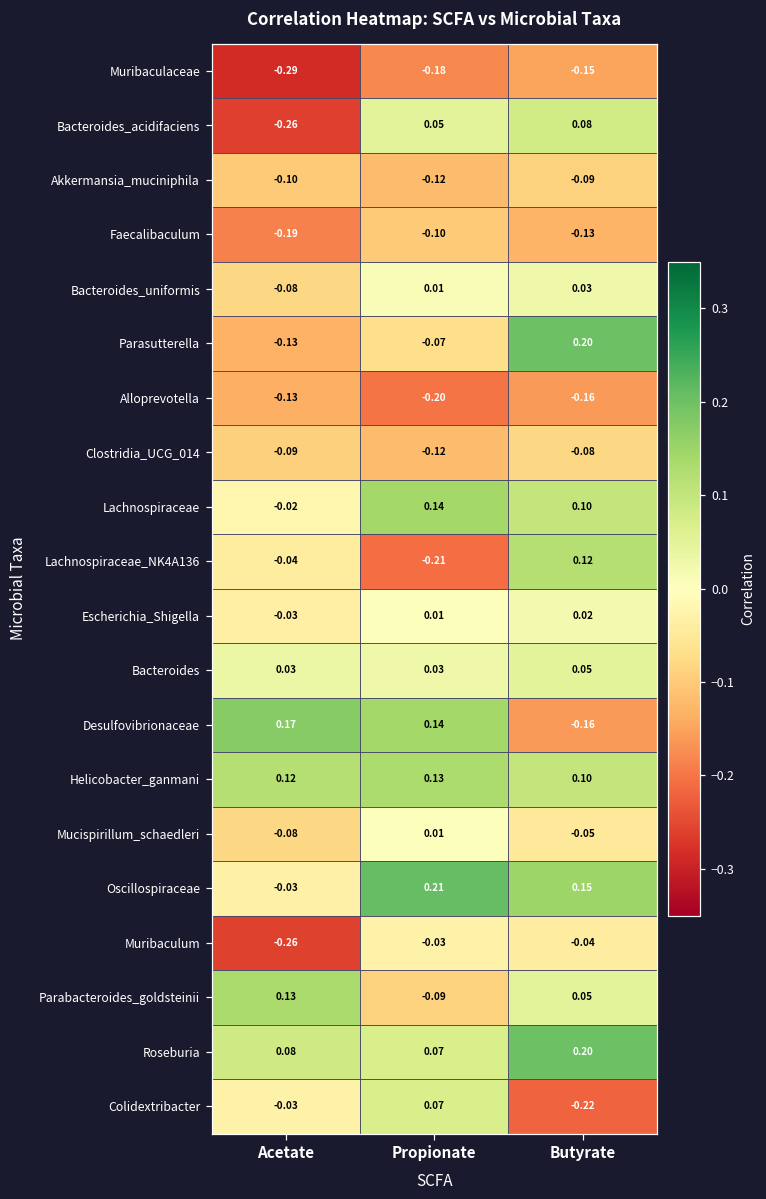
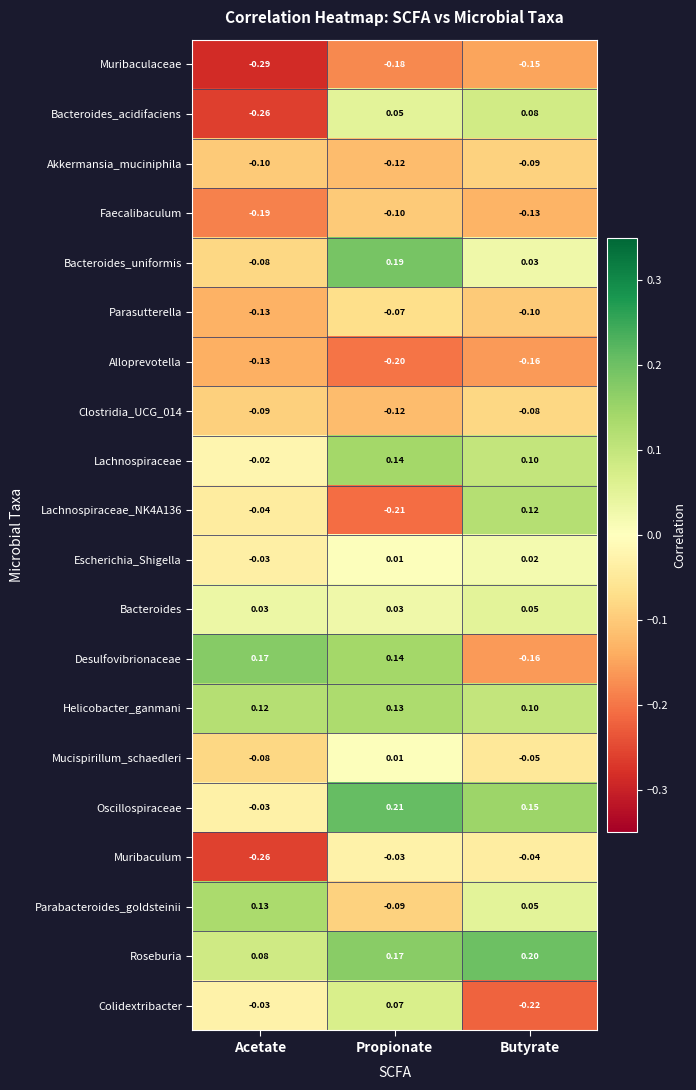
  {
    "Muribaculaceae": {
      "Acetate": -0.29,
      "Propionate": -0.18,
      "Butyrate": -0.15
    },
    "Bacteroides_acidifaciens": {
      "Acetate": -0.26,
      "Propionate": 0.05,
      "Butyrate": 0.08
    },
    "Akkermansia_muciniphila": {
      "Acetate": -0.10,
      "Propionate": -0.12,
      "Butyrate": -0.09
    },
    "Faecalibaculum": {
      "Acetate": -0.19,
      "Propionate": -0.10,
      "Butyrate": -0.13
    },
    "Bacteroides_uniformis": {
      "Acetate": -0.08,
-     "Propionate": 0.01,
+     "Propionate": 0.19,
      "Butyrate": 0.03
    },
    "Parasutterella": {
      "Acetate": -0.13,
      "Propionate": -0.07,
-     "Butyrate": 0.20
+     "Butyrate": -0.10
    },
    "Alloprevotella": {
      "Acetate": -0.13,
      "Propionate": -0.20,
      "Butyrate": -0.16
    },
    "Clostridia_UCG_014": {
      "Acetate": -0.09,
      "Propionate": -0.12,
      "Butyrate": -0.08
    },
    "Lachnospiraceae": {
      "Acetate": -0.02,
      "Propionate": 0.14,
      "Butyrate": 0.10
    },
    "Lachnospiraceae_NK4A136": {
      "Acetate": -0.04,
      "Propionate": -0.21,
      "Butyrate": 0.12
    },
    "Escherichia_Shigella": {
      "Acetate": -0.03,
      "Propionate": 0.01,
      "Butyrate": 0.02
    },
    "Bacteroides": {
      "Acetate": 0.03,
      "Propionate": 0.03,
      "Butyrate": 0.05
    },
    "Desulfovibrionaceae": {
      "Acetate": 0.17,
      "Propionate": 0.14,
      "Butyrate": -0.16
    },
    "Helicobacter_ganmani": {
      "Acetate": 0.12,
      "Propionate": 0.13,
      "Butyrate": 0.10
    },
    "Mucispirillum_schaedleri": {
      "Acetate": -0.08,
      "Propionate": 0.01,
      "Butyrate": -0.05
    },
    "Oscillospiraceae": {
      "Acetate": -0.03,
      "Propionate": 0.21,
      "Butyrate": 0.15
    },
    "Muribaculum": {
      "Acetate": -0.26,
      "Propionate": -0.03,
      "Butyrate": -0.04
    },
    "Parabacteroides_goldsteinii": {
      "Acetate": 0.13,
      "Propionate": -0.09,
      "Butyrate": 0.05
    },
    "Roseburia": {
      "Acetate": 0.08,
-     "Propionate": 0.07,
+     "Propionate": 0.17,
      "Butyrate": 0.20
    },
    "Colidextribacter": {
      "Acetate": -0.03,
      "Propionate": 0.07,
      "Butyrate": -0.22
    }
  }
